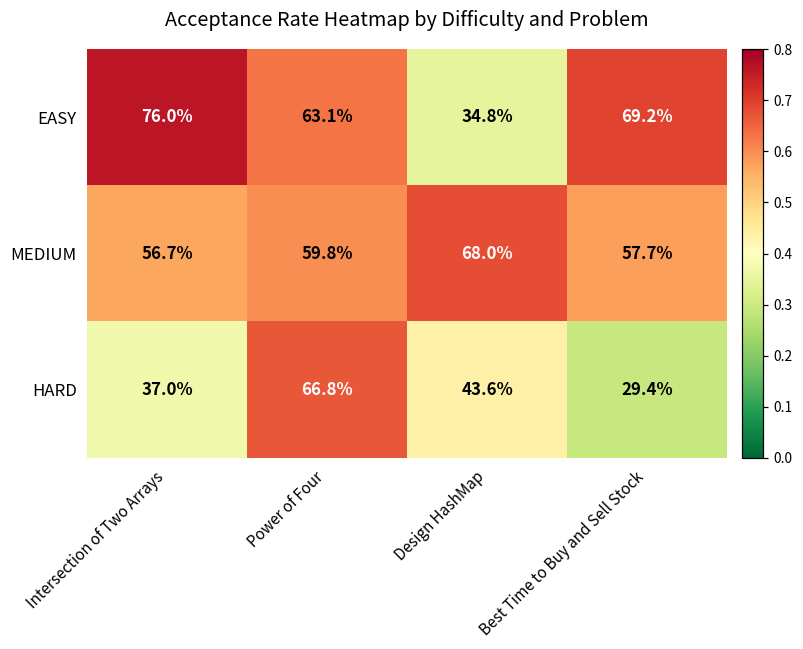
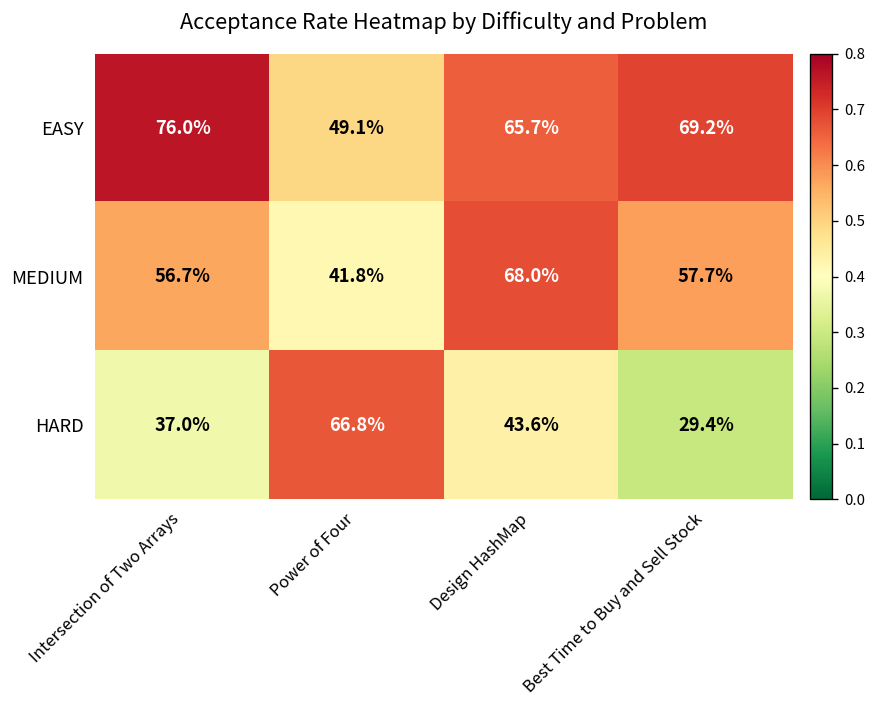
  {
    "EASY": {
      "Intersection of Two Arrays": "76.0%",
-     "Power of Four": "63.1%",
-     "Design HashMap": "34.8%",
+     "Power of Four": "49.1%",
+     "Design HashMap": "65.7%",
      "Best Time to Buy and Sell Stock": "69.2%"
    },
    "MEDIUM": {
      "Intersection of Two Arrays": "56.7%",
-     "Power of Four": "59.8%",
+     "Power of Four": "41.8%",
      "Design HashMap": "68.0%",
      "Best Time to Buy and Sell Stock": "57.7%"
    },
    "HARD": {
      "Intersection of Two Arrays": "37.0%",
      "Power of Four": "66.8%",
      "Design HashMap": "43.6%",
      "Best Time to Buy and Sell Stock": "29.4%"
    }
  }
